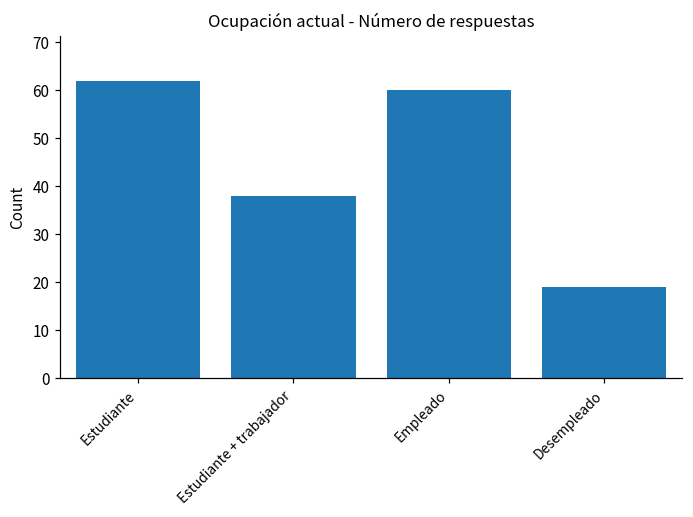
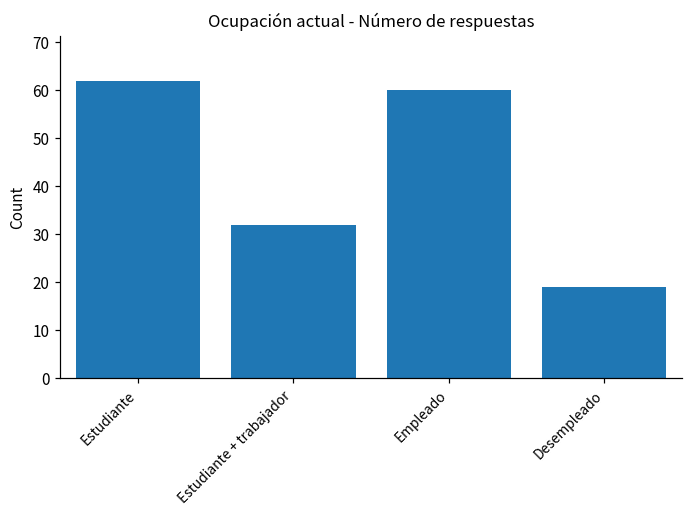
  {
    "Estudiante": 62,
-   "Estudiante + trabajador": 38,
+   "Estudiante + trabajador": 32,
    "Empleado": 60,
    "Desempleado": 19
  }
